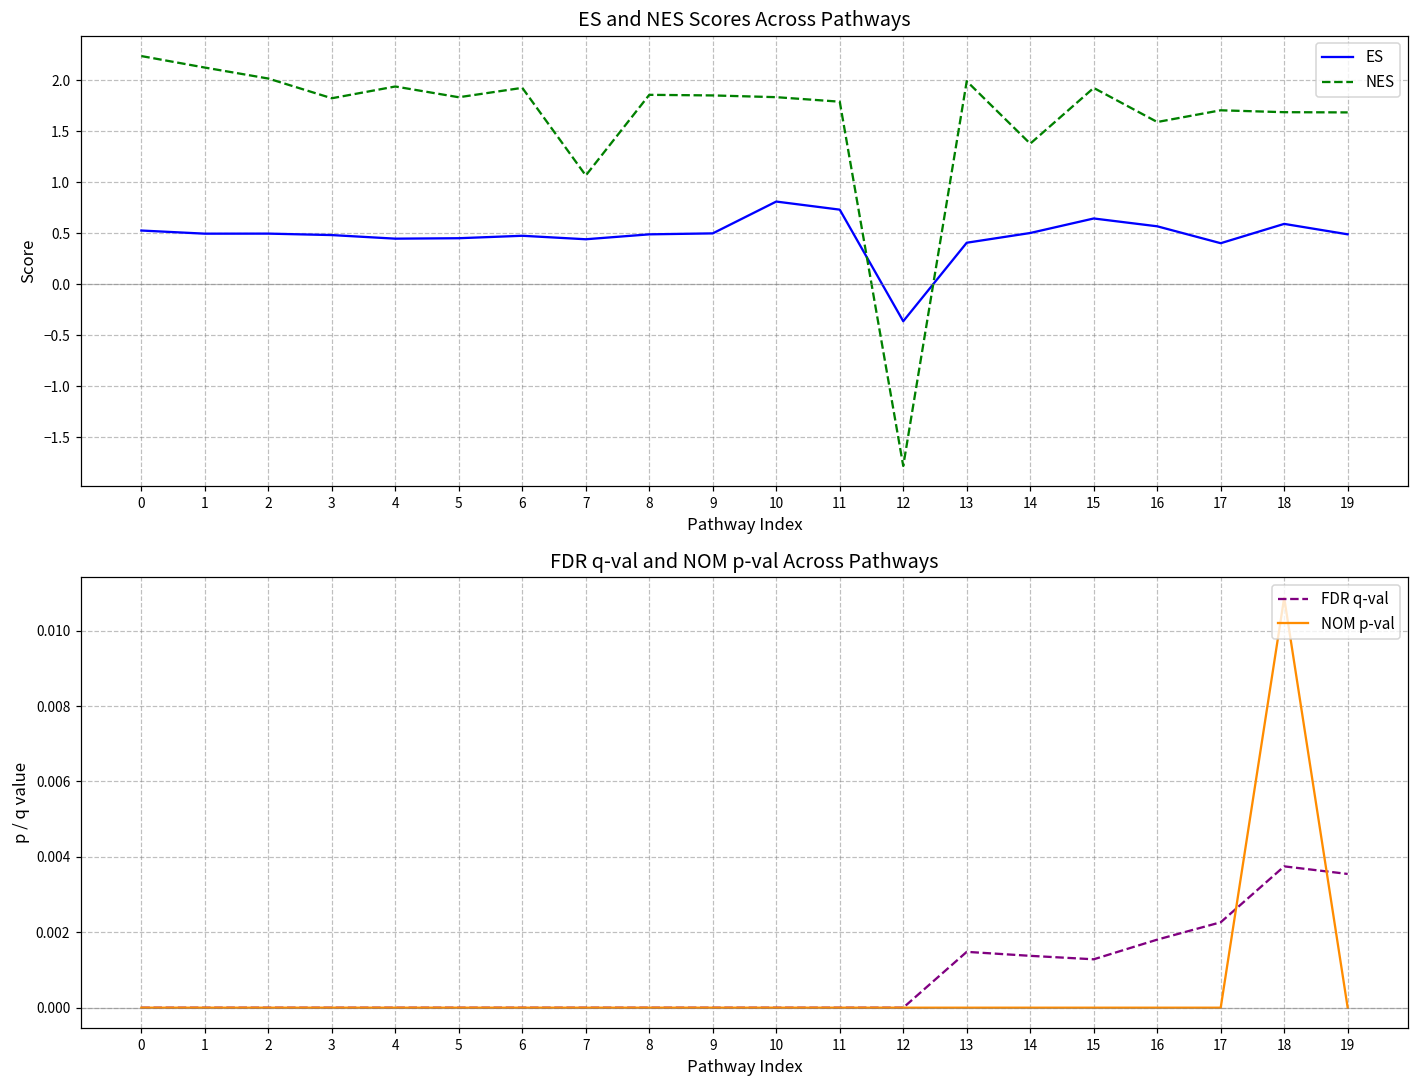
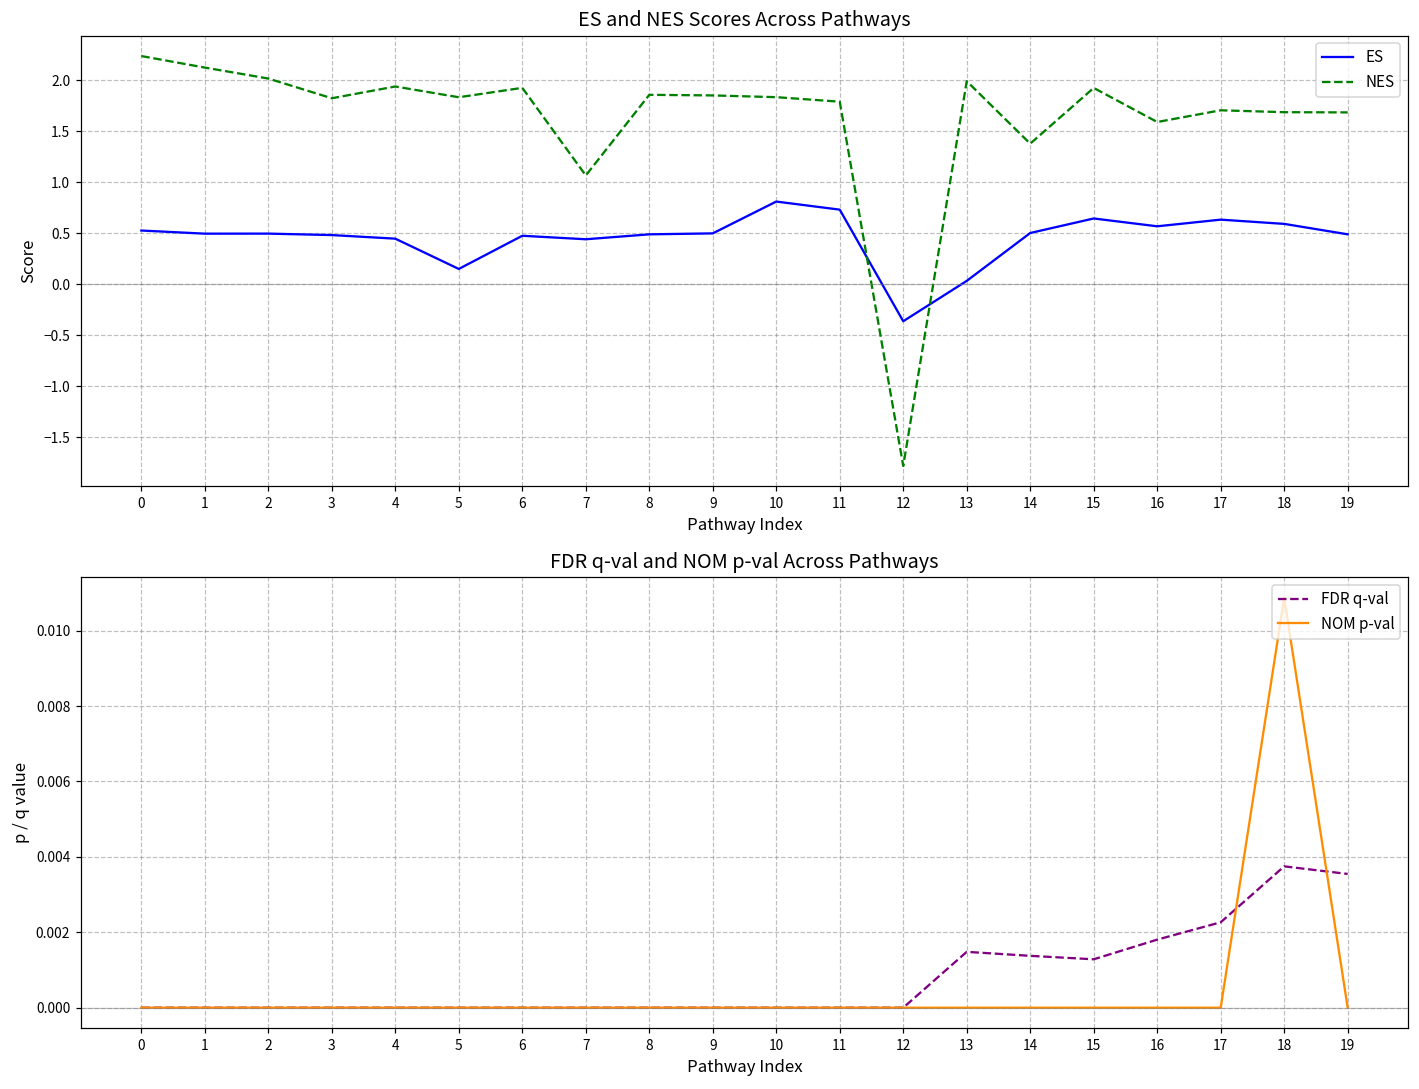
  {
    "ES and NES Scores Across Pathways": {
      "ES": {
        "0": 0.5,
        "1": 0.5,
        "2": 0.5,
        "3": 0.5,
        "4": 0.4,
-       "5": 0.5,
+       "5": 0.2,
        "6": 0.5,
        "7": 0.4,
        "8": 0.5,
        "9": 0.5,
        "10": 0.8,
        "11": 0.7,
        "12": -0.4,
-       "13": 0.4,
+       "13": 0.0,
        "14": 0.5,
        "15": 0.6,
        "16": 0.6,
-       "17": 0.4,
+       "17": 0.6,
        "18": 0.6,
        "19": 0.5
      },
      "NES": {
        "0": 2.2,
        "1": 2.1,
        "2": 2.0,
        "3": 1.8,
        "4": 1.9,
        "5": 1.8,
        "6": 1.9,
        "7": 1.1,
        "8": 1.9,
        "9": 1.9,
        "10": 1.8,
        "11": 1.8,
        "12": -1.8,
        "13": 2.0,
        "14": 1.4,
        "15": 1.9,
        "16": 1.6,
        "17": 1.7,
        "18": 1.7,
        "19": 1.7
      }
    },
    "FDR q-val and NOM p-val Across Pathways": {
      "FDR q-val": {
        "13": 0.0015,
        "14": 0.0014,
        "15": 0.0013,
        "16": 0.0018,
        "17": 0.0023,
        "18": 0.0037,
        "19": 0.0035
      },
      "NOM p-val": {
        "13": 0.0000,
        "14": 0.0000,
        "15": 0.0000,
        "16": 0.0000,
        "17": 0.0000,
        "19": 0.0000
      }
    }
  }
